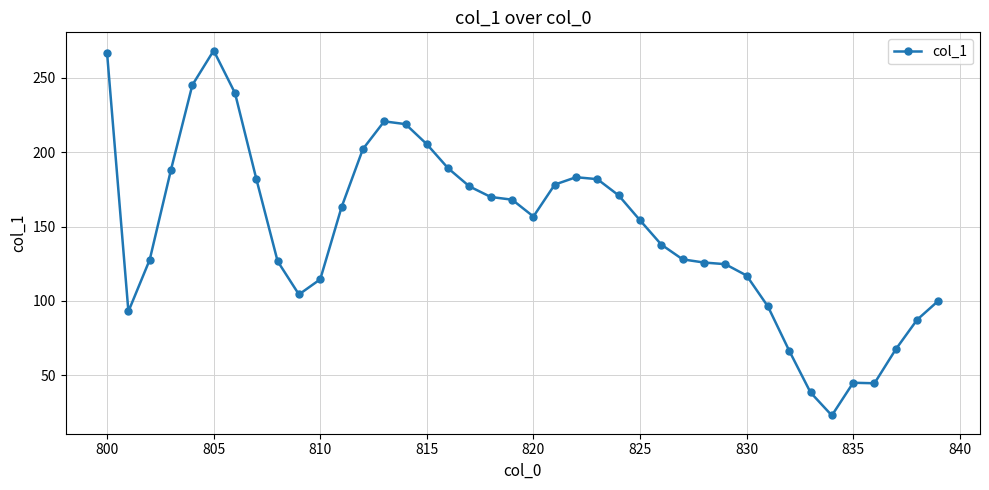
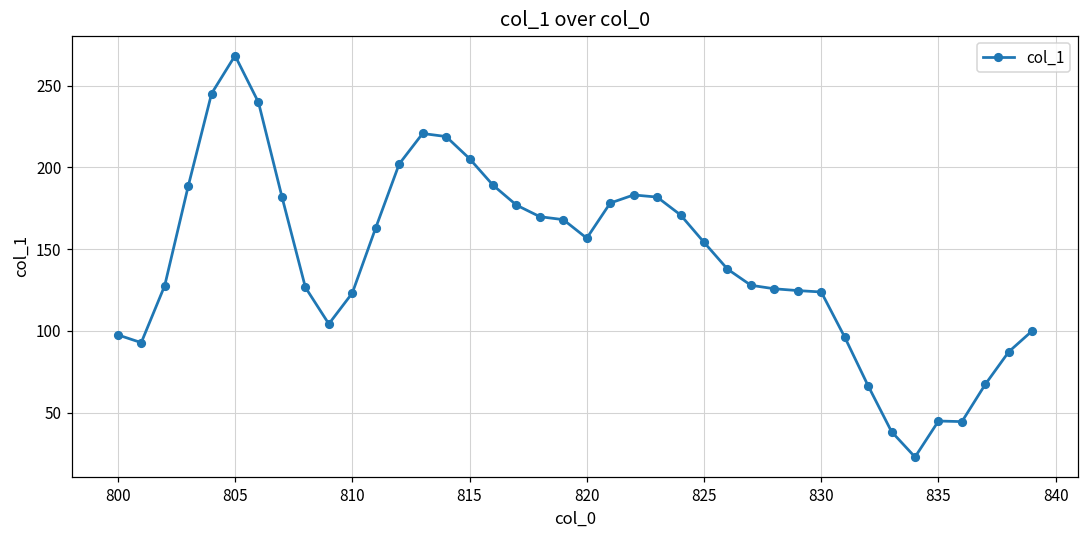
  {
-   "800": 266,
+   "800": 98,
    "805": 268,
-   "810": 115,
+   "810": 123,
    "815": 205,
    "820": 157,
    "825": 154,
-   "830": 117,
+   "830": 124,
    "835": 45
  }
